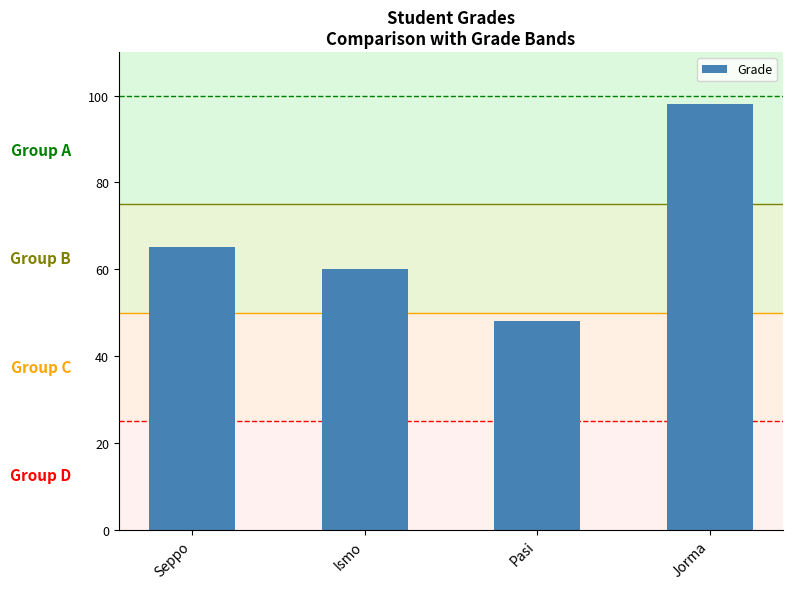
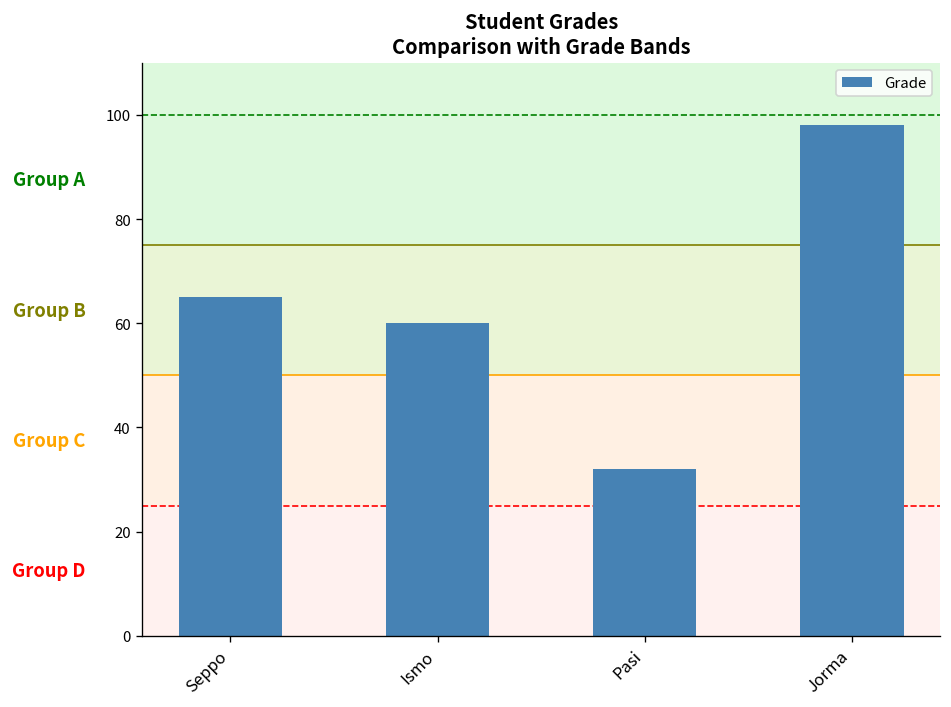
  {
    "Seppo": 65,
    "Ismo": 60,
-   "Pasi": 48,
+   "Pasi": 32,
    "Jorma": 98
  }
